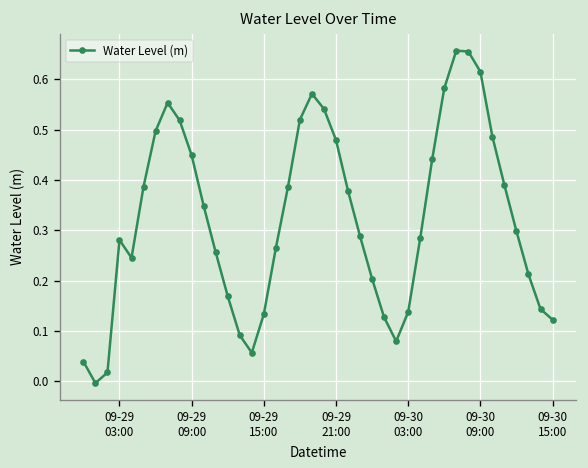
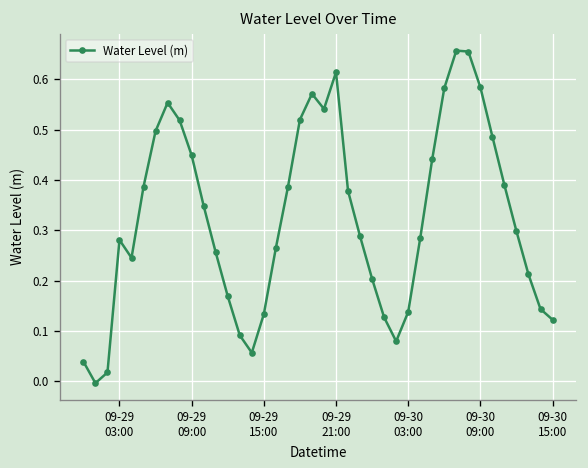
  {
    "09-29 03:00": 0.28,
    "09-29 09:00": 0.45,
    "09-29 15:00": 0.13,
-   "09-29 21:00": 0.48,
+   "09-29 21:00": 0.61,
    "09-30 03:00": 0.14,
-   "09-30 09:00": 0.62,
+   "09-30 09:00": 0.58,
    "09-30 15:00": 0.12
  }
